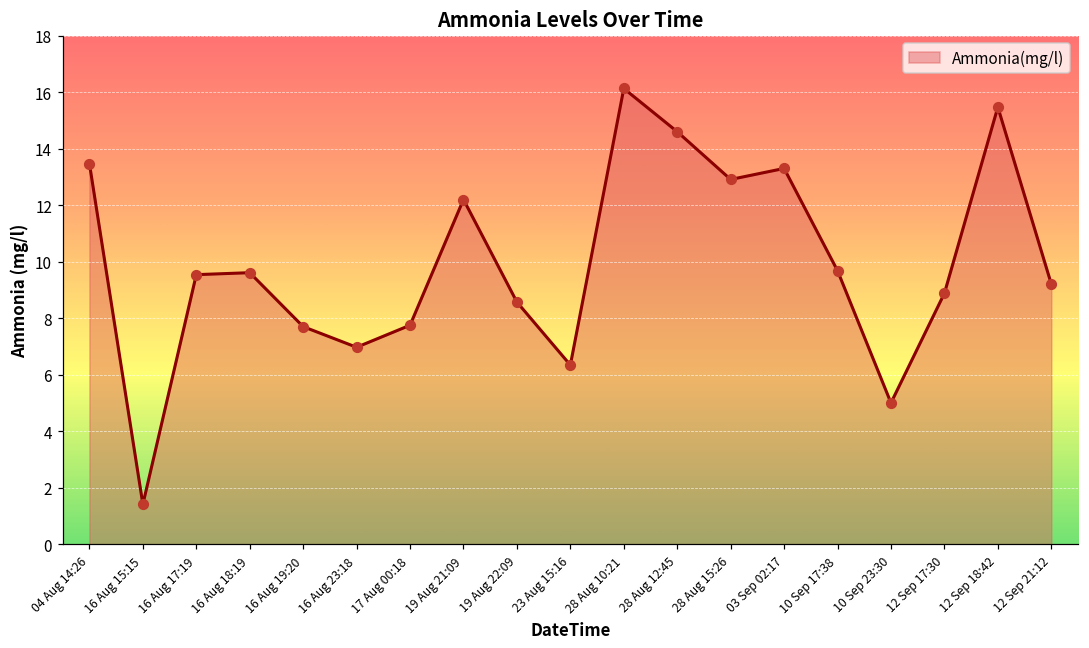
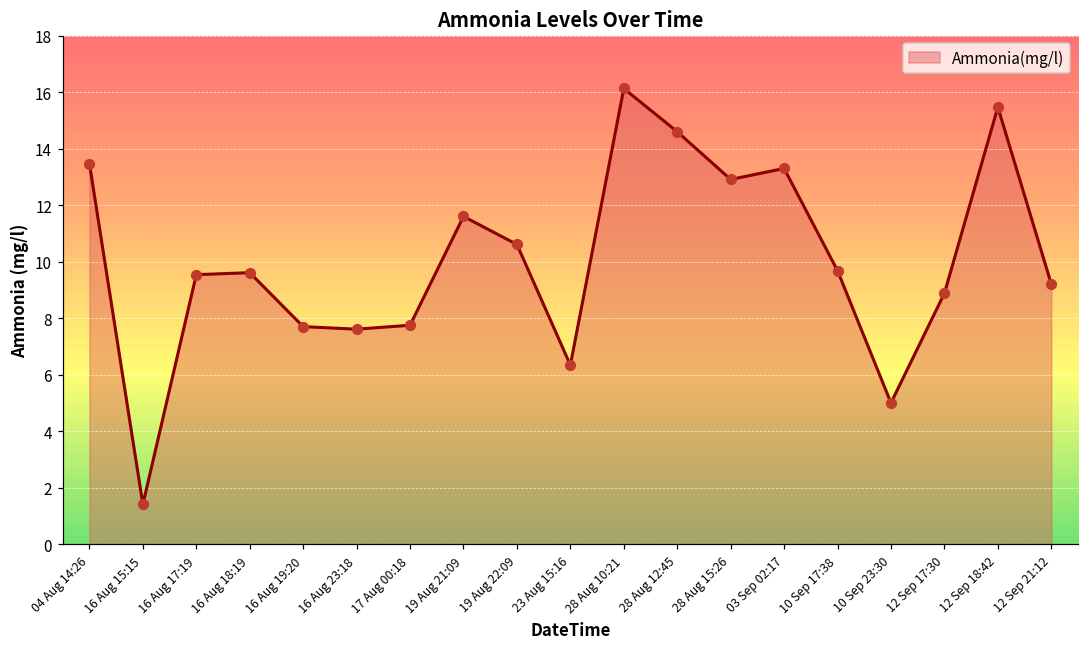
  {
    "04 Aug 14:26": 13.5,
    "16 Aug 15:15": 1.4,
    "16 Aug 17:19": 9.5,
    "16 Aug 18:19": 9.6,
    "16 Aug 19:20": 7.7,
-   "16 Aug 23:18": 7.0,
+   "16 Aug 23:18": 7.6,
    "17 Aug 00:18": 7.8,
-   "19 Aug 21:09": 12.2,
-   "19 Aug 22:09": 8.6,
+   "19 Aug 21:09": 11.6,
+   "19 Aug 22:09": 10.6,
    "23 Aug 15:16": 6.3,
    "28 Aug 10:21": 16.1,
    "28 Aug 12:45": 14.6,
    "28 Aug 15:26": 12.9,
    "03 Sep 02:17": 13.3,
    "10 Sep 17:38": 9.7,
    "10 Sep 23:30": 5.0,
    "12 Sep 17:30": 8.9,
    "12 Sep 18:42": 15.5,
    "12 Sep 21:12": 9.2
  }
